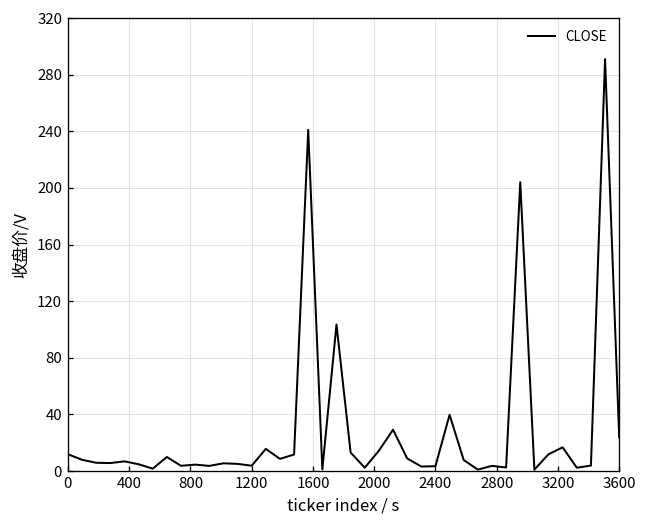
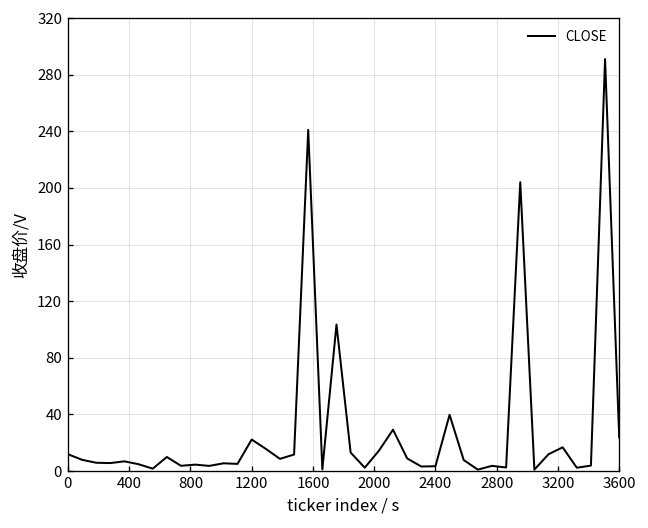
  {
    "0": 12,
-   "1200": 4,
+   "1200": 22,
    "2400": 3,
    "3600": 24
  }
